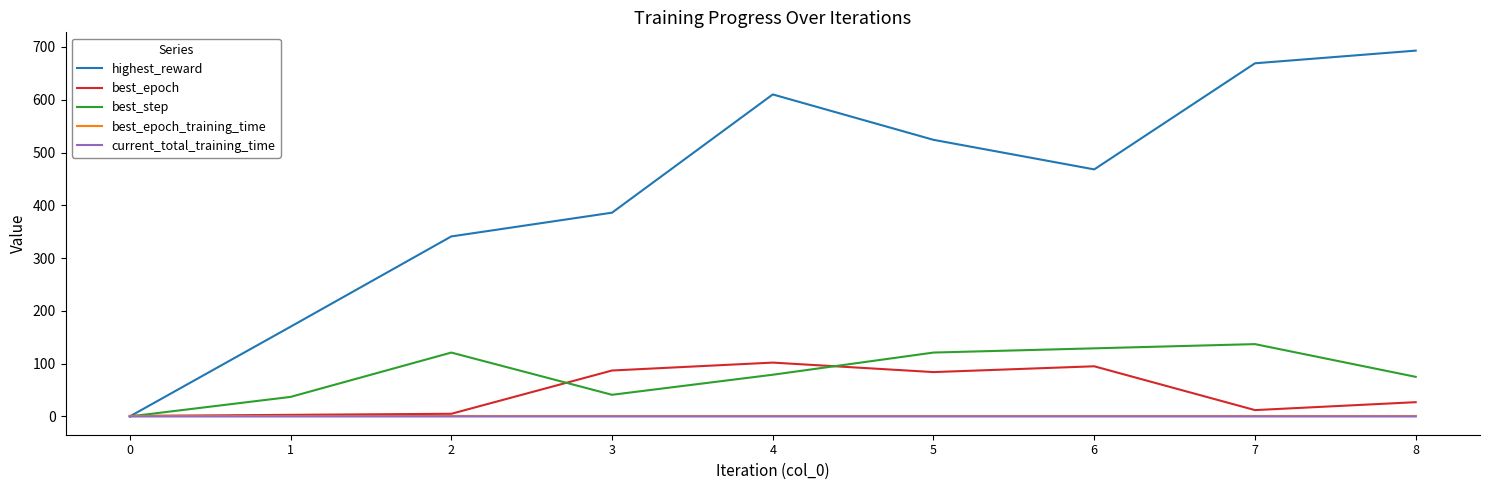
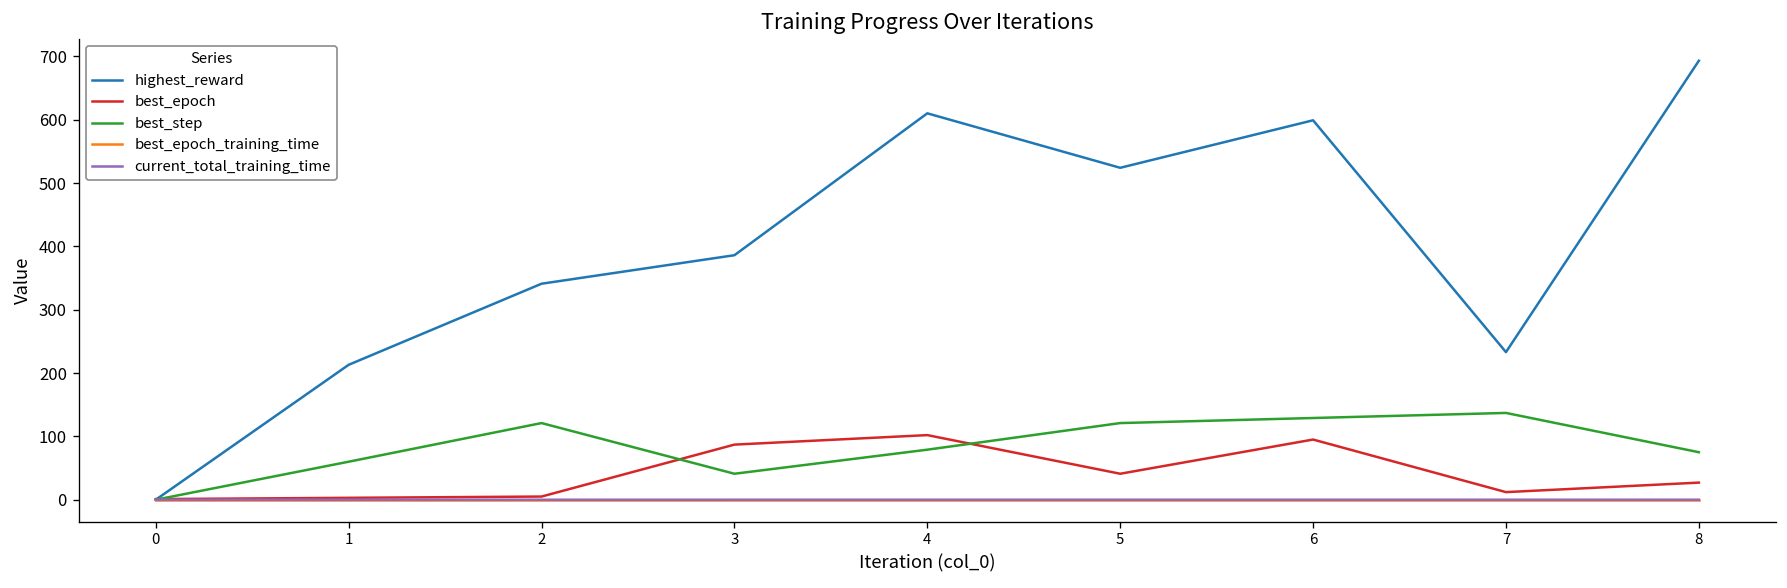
  {
    "highest_reward": {
-     "1": 170,
+     "1": 210,
      "2": 340,
      "3": 390,
      "4": 610,
      "5": 520,
-     "6": 470,
-     "7": 670,
+     "6": 600,
+     "7": 230,
      "8": 690
    },
    "best_epoch": {
      "2": 10,
      "3": 90,
      "4": 100,
-     "5": 80,
+     "5": 40,
      "6": 100,
      "7": 10,
      "8": 30
    },
    "best_step": {
-     "1": 40,
+     "1": 60,
      "2": 120,
      "3": 40,
      "4": 80,
      "5": 120,
      "6": 130,
      "7": 140,
      "8": 80
    },
    "current_total_training_time": {
      "2": 0,
      "3": 0,
      "4": 0,
      "5": 0,
      "6": 0,
      "7": 0,
      "8": 0
    }
  }
